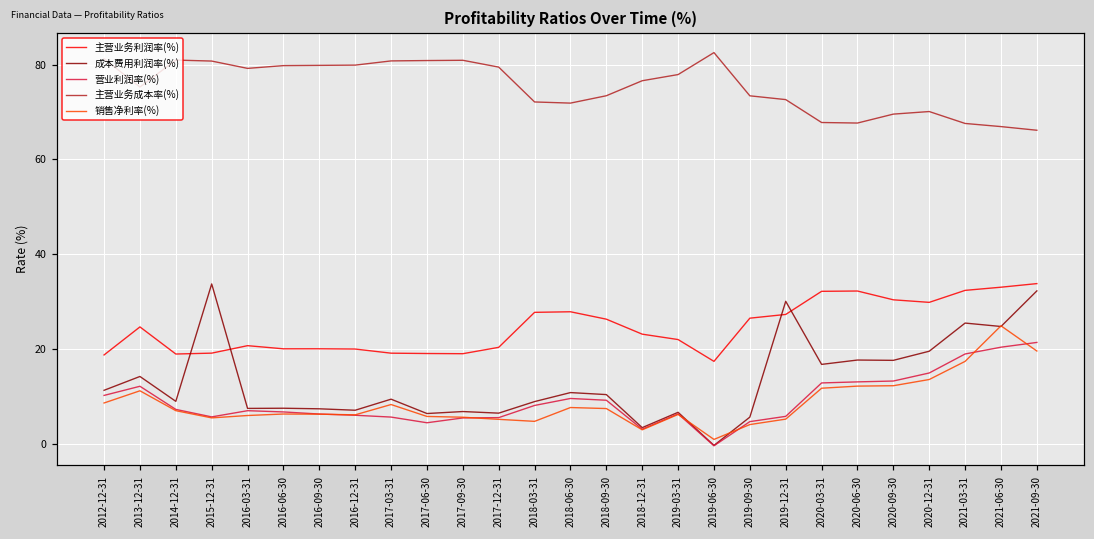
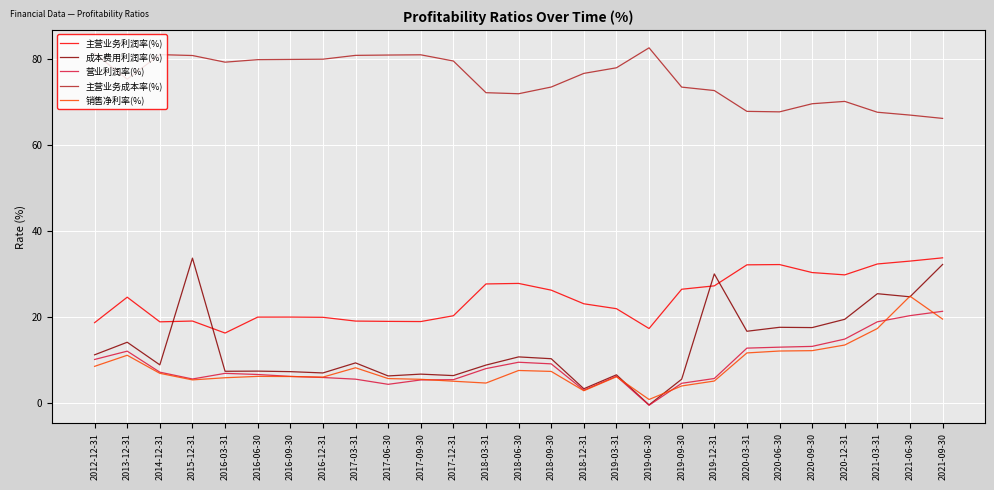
  {
    "主营业务利润率(%)": {
      "2012-12-31": 19,
      "2013-12-31": 25,
      "2014-12-31": 19,
      "2015-12-31": 19,
-     "2016-03-31": 21,
+     "2016-03-31": 16,
      "2016-06-30": 20,
      "2016-09-30": 20,
      "2016-12-31": 20,
      "2017-03-31": 19,
      "2017-06-30": 19,
      "2017-09-30": 19,
      "2017-12-31": 20,
      "2018-03-31": 28,
      "2018-06-30": 28,
      "2018-09-30": 26,
      "2018-12-31": 23,
      "2019-03-31": 22,
      "2019-06-30": 17,
      "2019-09-30": 26,
      "2019-12-31": 27,
      "2020-03-31": 32,
      "2020-06-30": 32,
      "2020-09-30": 30,
      "2020-12-31": 30,
      "2021-03-31": 32,
      "2021-06-30": 33,
      "2021-09-30": 34
    },
    "成本费用利润率(%)": {
      "2012-12-31": 11,
      "2013-12-31": 14,
      "2014-12-31": 9,
      "2015-12-31": 34,
      "2016-06-30": 7,
      "2016-09-30": 7,
      "2016-12-31": 7,
      "2017-03-31": 9,
      "2017-06-30": 6,
      "2017-09-30": 7,
      "2017-12-31": 6,
      "2018-03-31": 9,
      "2018-06-30": 11,
      "2018-09-30": 10,
      "2019-09-30": 6,
      "2019-12-31": 30,
      "2020-03-31": 17,
      "2020-06-30": 18,
      "2020-09-30": 18,
      "2020-12-31": 20,
      "2021-03-31": 25,
      "2021-09-30": 32
    },
    "销售净利率(%)": {
      "2012-12-31": 9,
      "2013-12-31": 11,
      "2016-03-31": 6,
      "2017-03-31": 8,
      "2017-06-30": 6,
      "2018-03-31": 5,
      "2018-06-30": 8,
      "2018-09-30": 7,
      "2019-06-30": 1,
      "2019-09-30": 4,
      "2020-03-31": 12,
      "2020-06-30": 12,
      "2020-09-30": 12,
      "2020-12-31": 14,
      "2021-03-31": 17,
      "2021-09-30": 20
    }
  }
